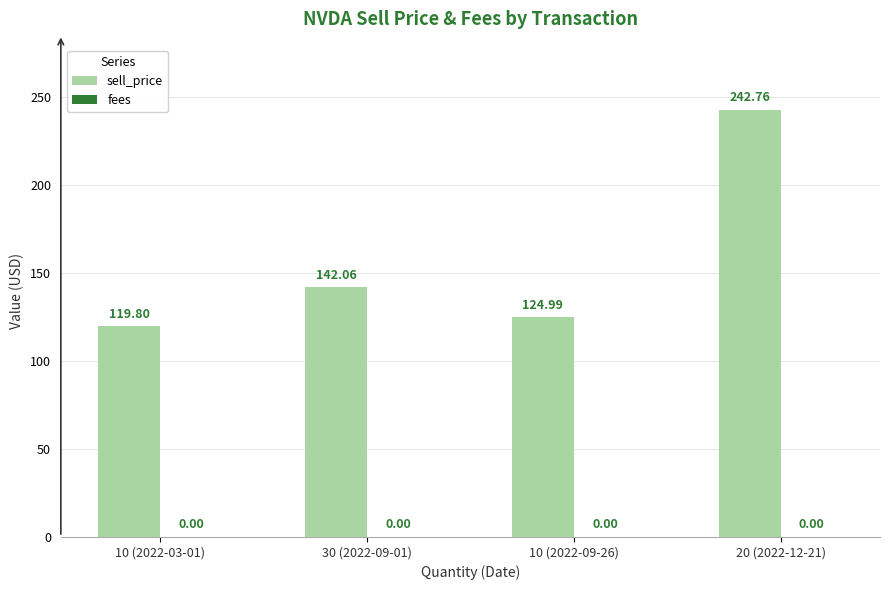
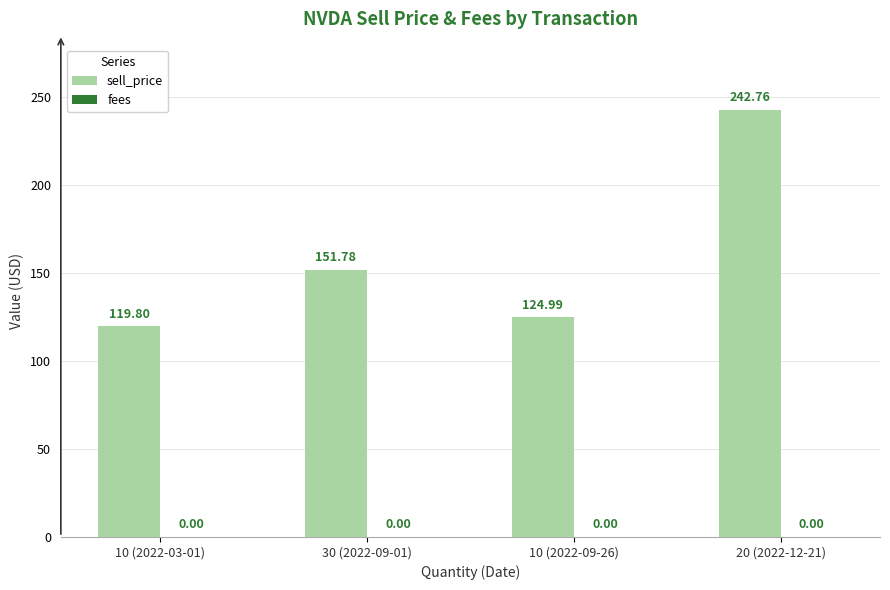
  {
    "sell_price": {
      "10 (2022-03-01)": 119.80,
-     "30 (2022-09-01)": 142.06,
+     "30 (2022-09-01)": 151.78,
      "10 (2022-09-26)": 124.99,
      "20 (2022-12-21)": 242.76
    },
    "fees": {
      "10 (2022-03-01)": 0.00,
      "30 (2022-09-01)": 0.00,
      "10 (2022-09-26)": 0.00,
      "20 (2022-12-21)": 0.00
    }
  }
